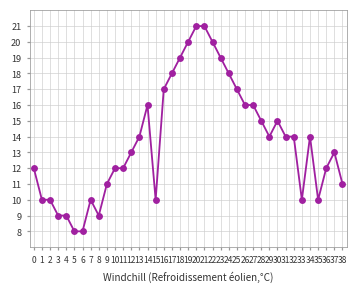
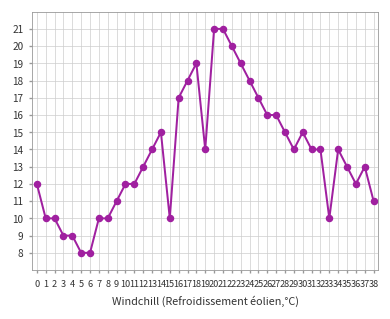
  {
    "0": 12,
    "1": 10,
    "2": 10,
    "3": 9,
    "4": 9,
    "5": 8,
    "6": 8,
    "7": 10,
-   "8": 9,
+   "8": 10,
    "9": 11,
    "10": 12,
    "11": 12,
    "12": 13,
    "13": 14,
-   "14": 16,
+   "14": 15,
    "15": 10,
    "16": 17,
    "17": 18,
    "18": 19,
-   "19": 20,
+   "19": 14,
    "20": 21,
    "21": 21,
    "22": 20,
    "23": 19,
    "24": 18,
    "25": 17,
    "26": 16,
    "27": 16,
    "28": 15,
    "29": 14,
    "30": 15,
    "31": 14,
    "32": 14,
    "33": 10,
    "34": 14,
-   "35": 10,
+   "35": 13,
    "36": 12,
    "37": 13,
    "38": 11
  }
